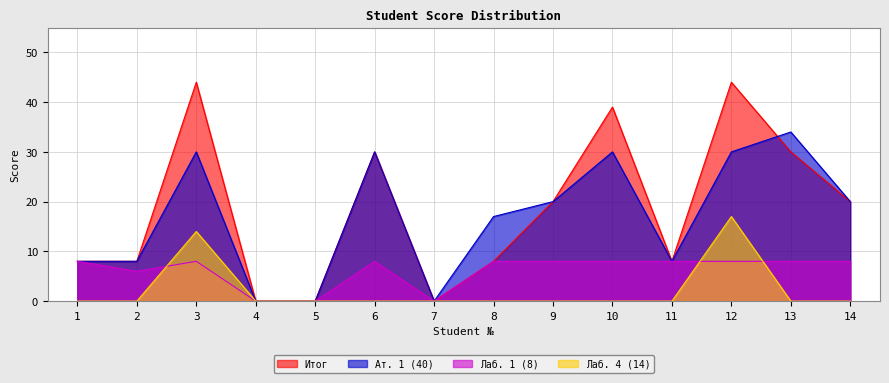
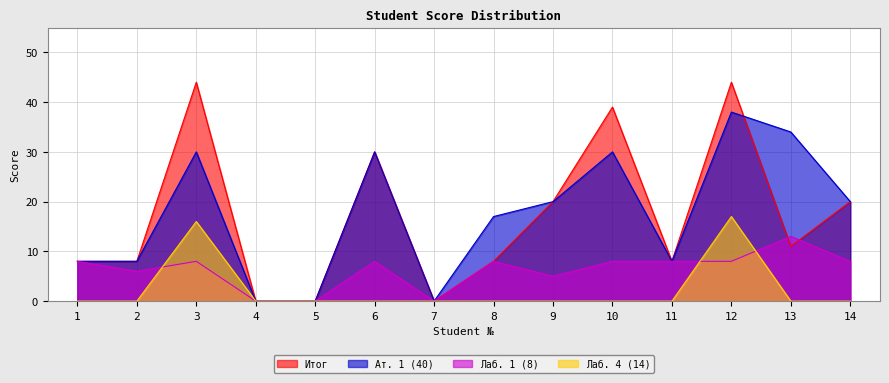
  {
    "Итог": {
      "3": 44,
      "10": 39,
      "12": 44,
-     "13": 30
+     "13": 11
    },
    "Ат. 1 (40)": {
      "3": 30,
      "8": 17,
      "10": 30,
-     "12": 30,
+     "12": 38,
      "13": 34
    },
    "Лаб. 1 (8)": {
      "2": 6,
      "3": 8,
      "6": 8,
-     "9": 8,
+     "9": 5,
      "10": 8,
      "12": 8,
-     "13": 8,
+     "13": 13,
      "14": 8
    },
    "Лаб. 4 (14)": {
      "1": 0,
      "2": 0,
-     "3": 14,
+     "3": 16,
      "6": 0,
      "8": 0,
      "9": 0,
      "10": 0,
      "11": 0,
      "12": 17,
      "13": 0,
      "14": 0
    }
  }
